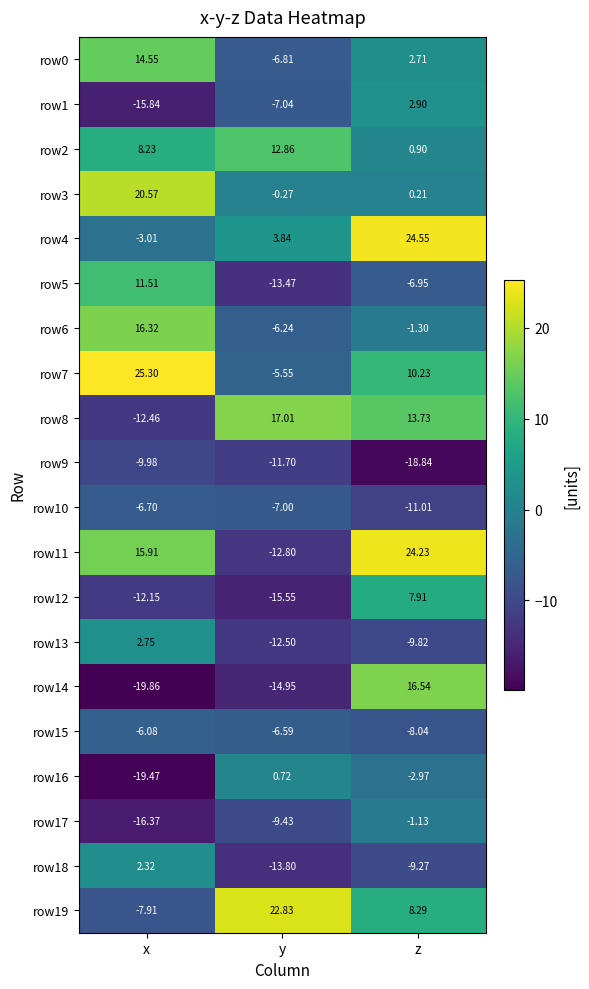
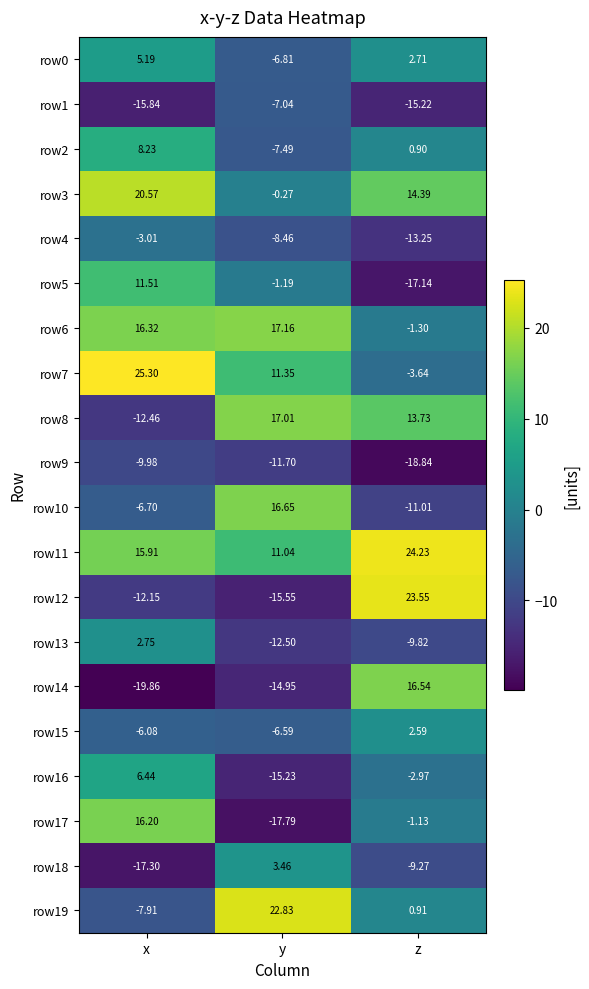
  {
    "row0": {
-     "x": 14.55,
+     "x": 5.19,
      "y": -6.81,
      "z": 2.71
    },
    "row1": {
      "x": -15.84,
      "y": -7.04,
-     "z": 2.90
+     "z": -15.22
    },
    "row2": {
      "x": 8.23,
-     "y": 12.86,
+     "y": -7.49,
      "z": 0.90
    },
    "row3": {
      "x": 20.57,
      "y": -0.27,
-     "z": 0.21
+     "z": 14.39
    },
    "row4": {
      "x": -3.01,
-     "y": 3.84,
-     "z": 24.55
+     "y": -8.46,
+     "z": -13.25
    },
    "row5": {
      "x": 11.51,
-     "y": -13.47,
-     "z": -6.95
+     "y": -1.19,
+     "z": -17.14
    },
    "row6": {
      "x": 16.32,
-     "y": -6.24,
+     "y": 17.16,
      "z": -1.30
    },
    "row7": {
      "x": 25.30,
-     "y": -5.55,
-     "z": 10.23
+     "y": 11.35,
+     "z": -3.64
    },
    "row8": {
      "x": -12.46,
      "y": 17.01,
      "z": 13.73
    },
    "row9": {
      "x": -9.98,
      "y": -11.70,
      "z": -18.84
    },
    "row10": {
      "x": -6.70,
-     "y": -7.00,
+     "y": 16.65,
      "z": -11.01
    },
    "row11": {
      "x": 15.91,
-     "y": -12.80,
+     "y": 11.04,
      "z": 24.23
    },
    "row12": {
      "x": -12.15,
      "y": -15.55,
-     "z": 7.91
+     "z": 23.55
    },
    "row13": {
      "x": 2.75,
      "y": -12.50,
      "z": -9.82
    },
    "row14": {
      "x": -19.86,
      "y": -14.95,
      "z": 16.54
    },
    "row15": {
      "x": -6.08,
      "y": -6.59,
-     "z": -8.04
+     "z": 2.59
    },
    "row16": {
-     "x": -19.47,
-     "y": 0.72,
+     "x": 6.44,
+     "y": -15.23,
      "z": -2.97
    },
    "row17": {
-     "x": -16.37,
-     "y": -9.43,
+     "x": 16.20,
+     "y": -17.79,
      "z": -1.13
    },
    "row18": {
-     "x": 2.32,
-     "y": -13.80,
+     "x": -17.30,
+     "y": 3.46,
      "z": -9.27
    },
    "row19": {
      "x": -7.91,
      "y": 22.83,
-     "z": 8.29
+     "z": 0.91
    }
  }
